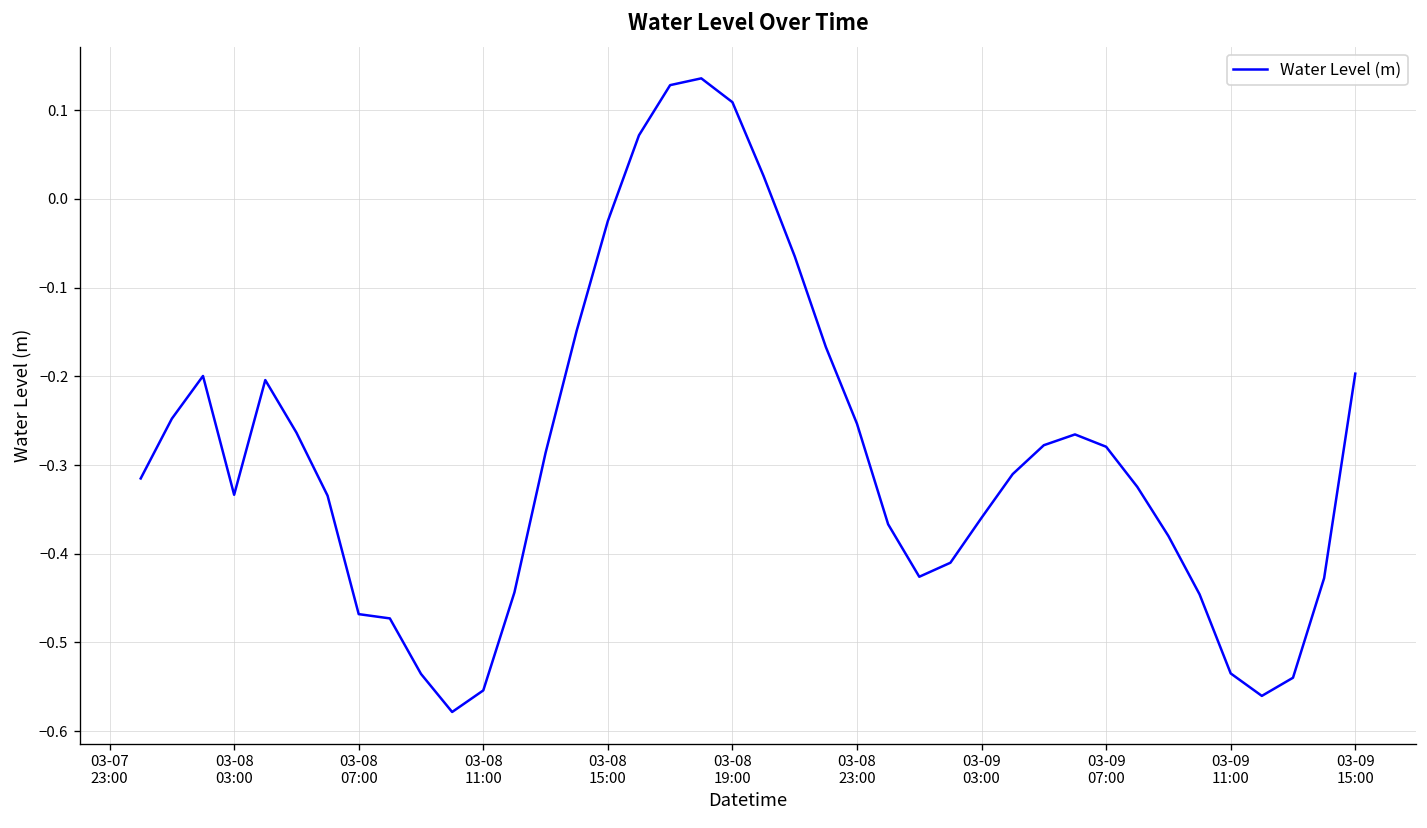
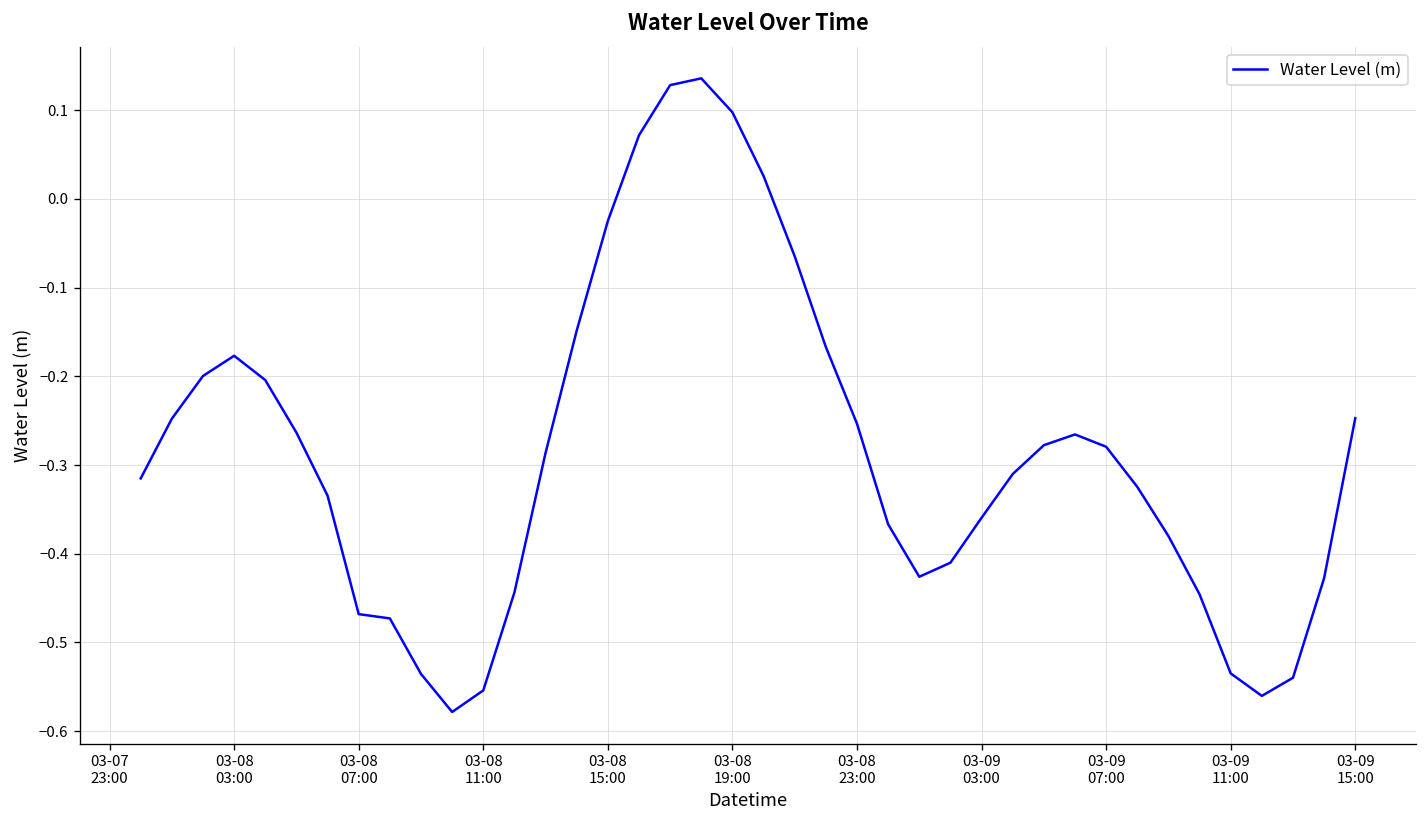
  {
-   "03-08 03:00": -0.33,
+   "03-08 03:00": -0.18,
    "03-08 07:00": -0.47,
    "03-08 11:00": -0.55,
    "03-08 15:00": -0.02,
-   "03-08 19:00": 0.11,
+   "03-08 19:00": 0.10,
    "03-08 23:00": -0.25,
    "03-09 03:00": -0.36,
    "03-09 07:00": -0.28,
    "03-09 11:00": -0.53,
-   "03-09 15:00": -0.20
+   "03-09 15:00": -0.25
  }
